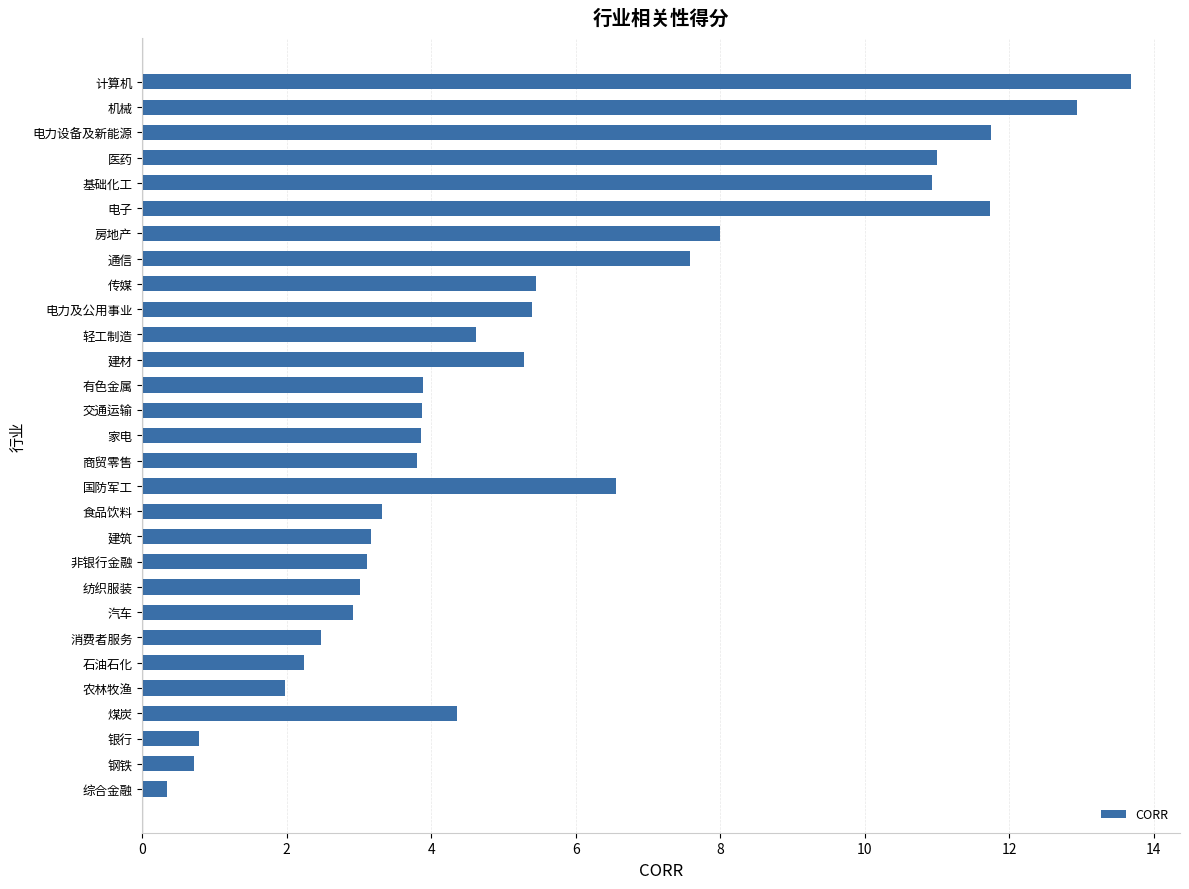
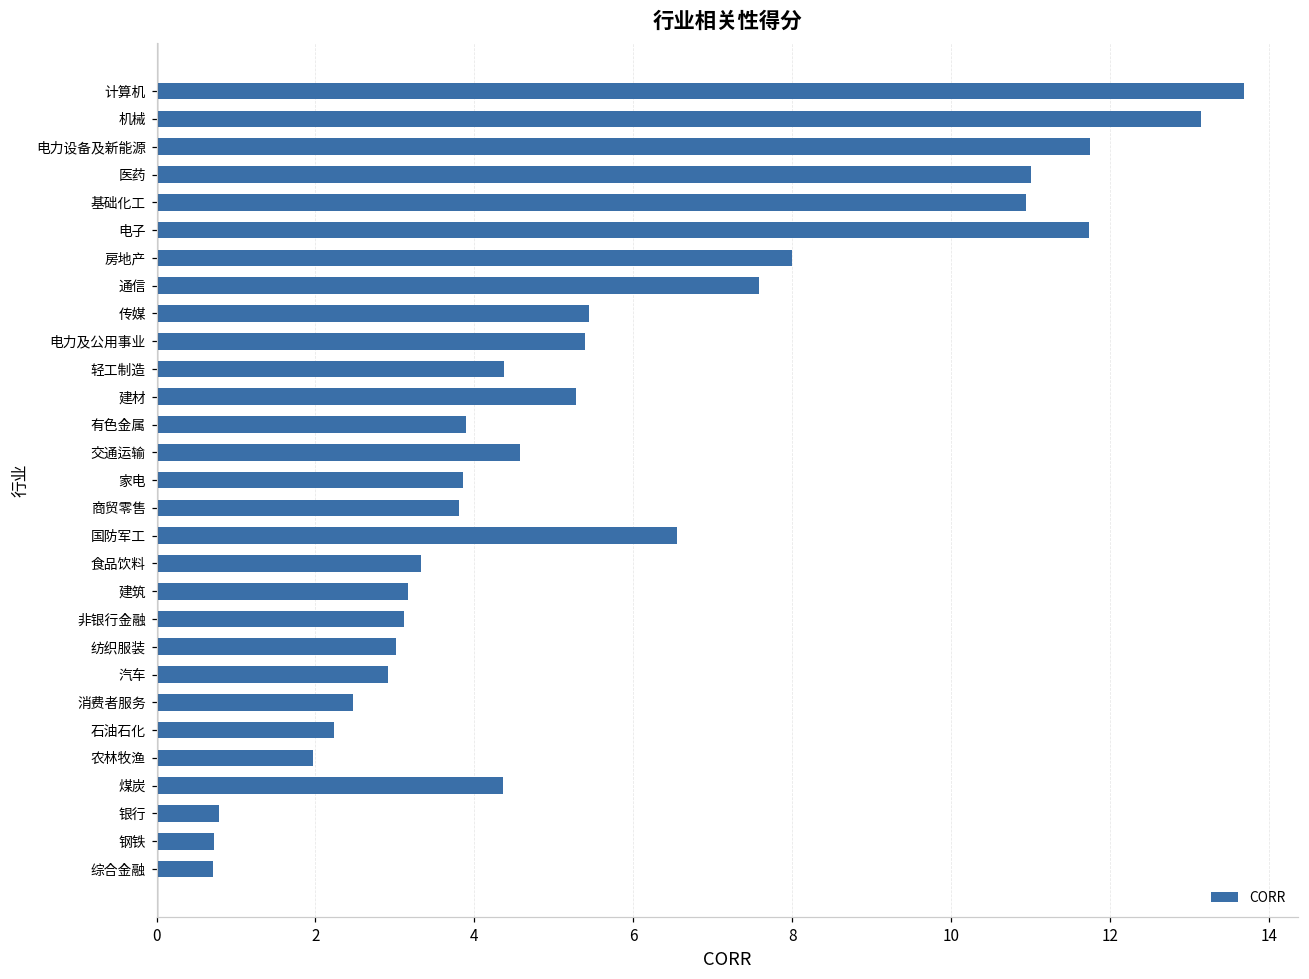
  {
    "计算机": 13.7,
-   "机械": 12.9,
+   "机械": 13.1,
    "电力设备及新能源": 11.8,
    "医药": 11.0,
    "基础化工": 10.9,
    "电子": 11.7,
    "房地产": 8.0,
    "通信": 7.6,
    "传媒": 5.4,
    "电力及公用事业": 5.4,
-   "轻工制造": 4.6,
+   "轻工制造": 4.4,
    "建材": 5.3,
    "有色金属": 3.9,
-   "交通运输": 3.9,
+   "交通运输": 4.6,
    "家电": 3.9,
    "商贸零售": 3.8,
    "国防军工": 6.6,
    "食品饮料": 3.3,
    "建筑": 3.2,
    "非银行金融": 3.1,
    "纺织服装": 3.0,
    "汽车": 2.9,
    "消费者服务": 2.5,
    "石油石化": 2.2,
    "农林牧渔": 2.0,
    "煤炭": 4.4,
    "银行": 0.8,
    "钢铁": 0.7,
-   "综合金融": 0.3
+   "综合金融": 0.7
  }
